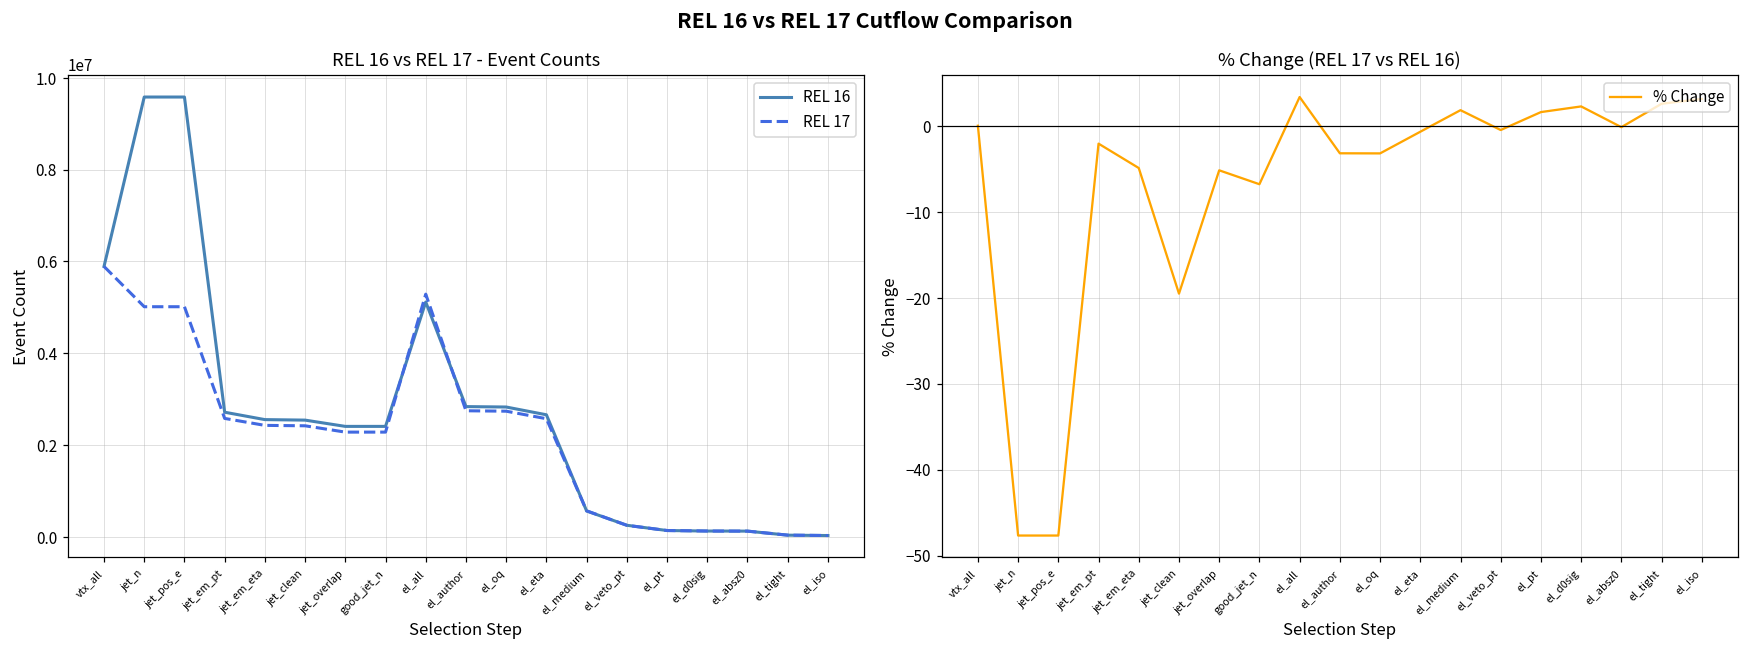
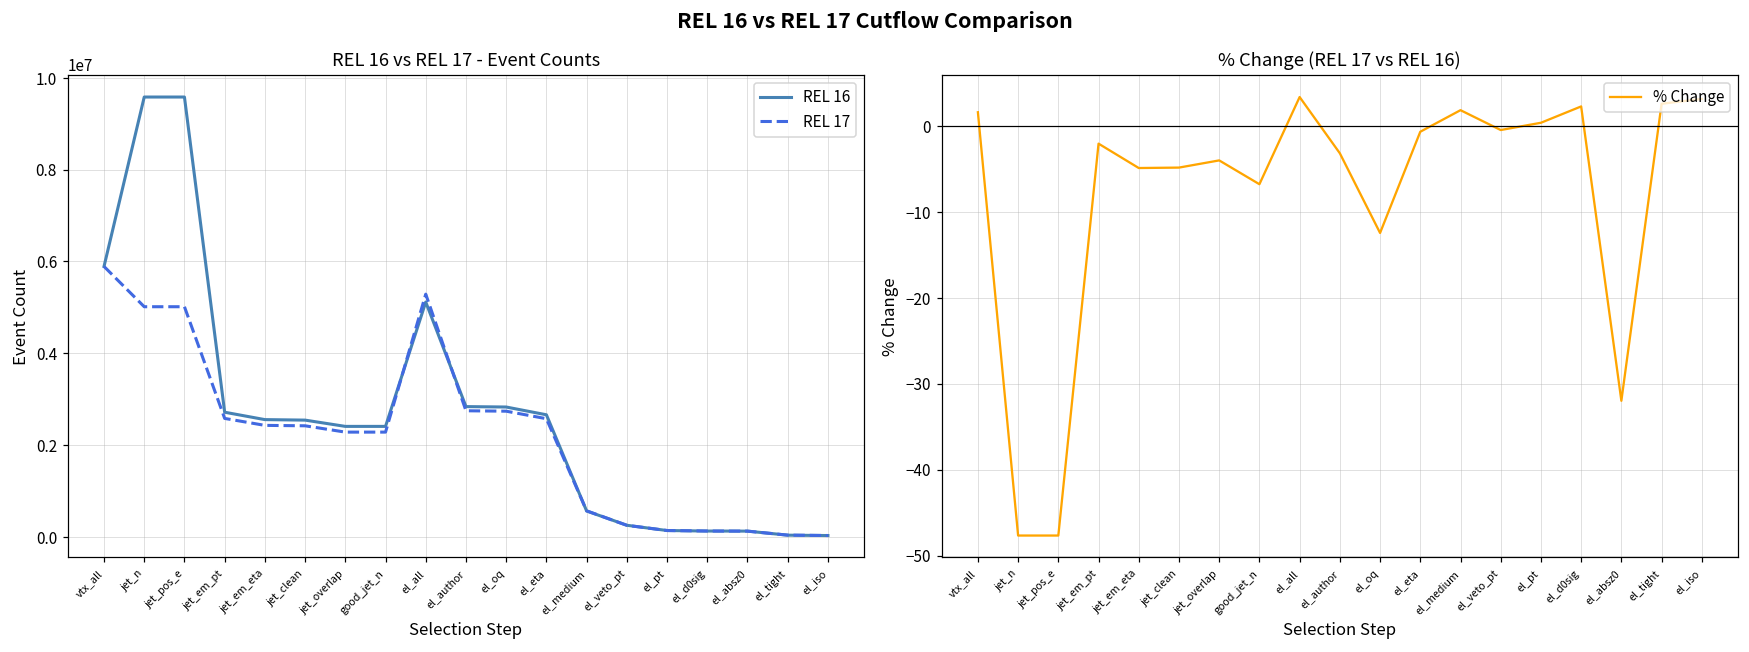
  {
    "% Change (REL 17 vs REL 16)": {
-     "vtx_all": 0,
+     "vtx_all": 2,
      "jet_n": -48,
      "jet_pos_e": -48,
      "jet_em_pt": -2,
      "jet_em_eta": -5,
-     "jet_clean": -20,
-     "jet_overlap": -5,
+     "jet_clean": -5,
+     "jet_overlap": -4,
      "good_jet_n": -7,
      "el_all": 3,
      "el_author": -3,
-     "el_oq": -3,
+     "el_oq": -12,
      "el_eta": -1,
      "el_medium": 2,
      "el_veto_pt": 0,
-     "el_pt": 2,
+     "el_pt": 0,
      "el_d0sig": 2,
-     "el_absz0": 0
+     "el_absz0": -32
    }
  }
